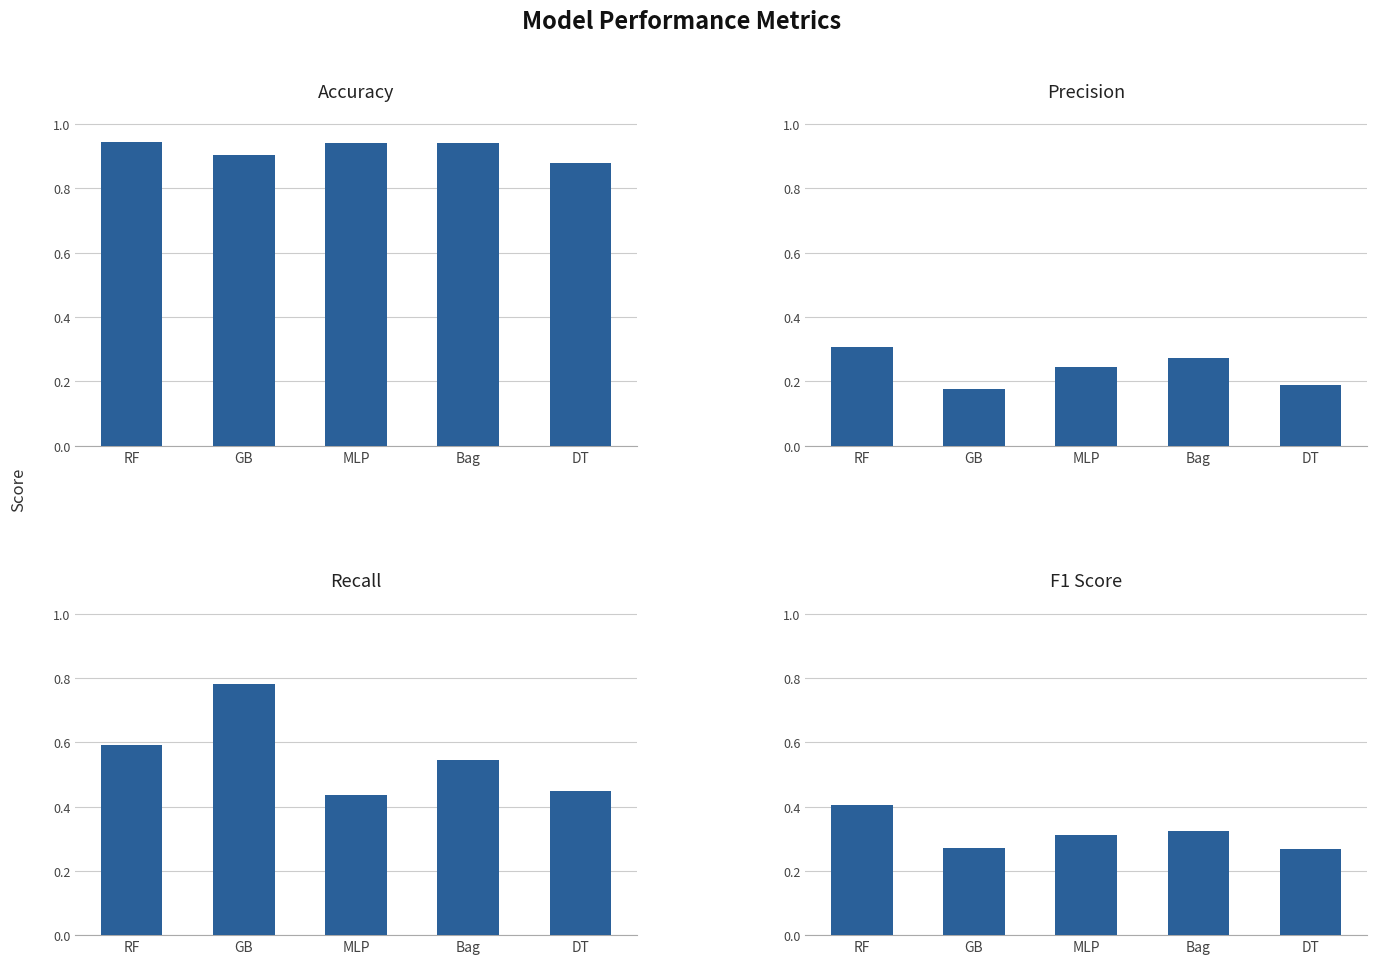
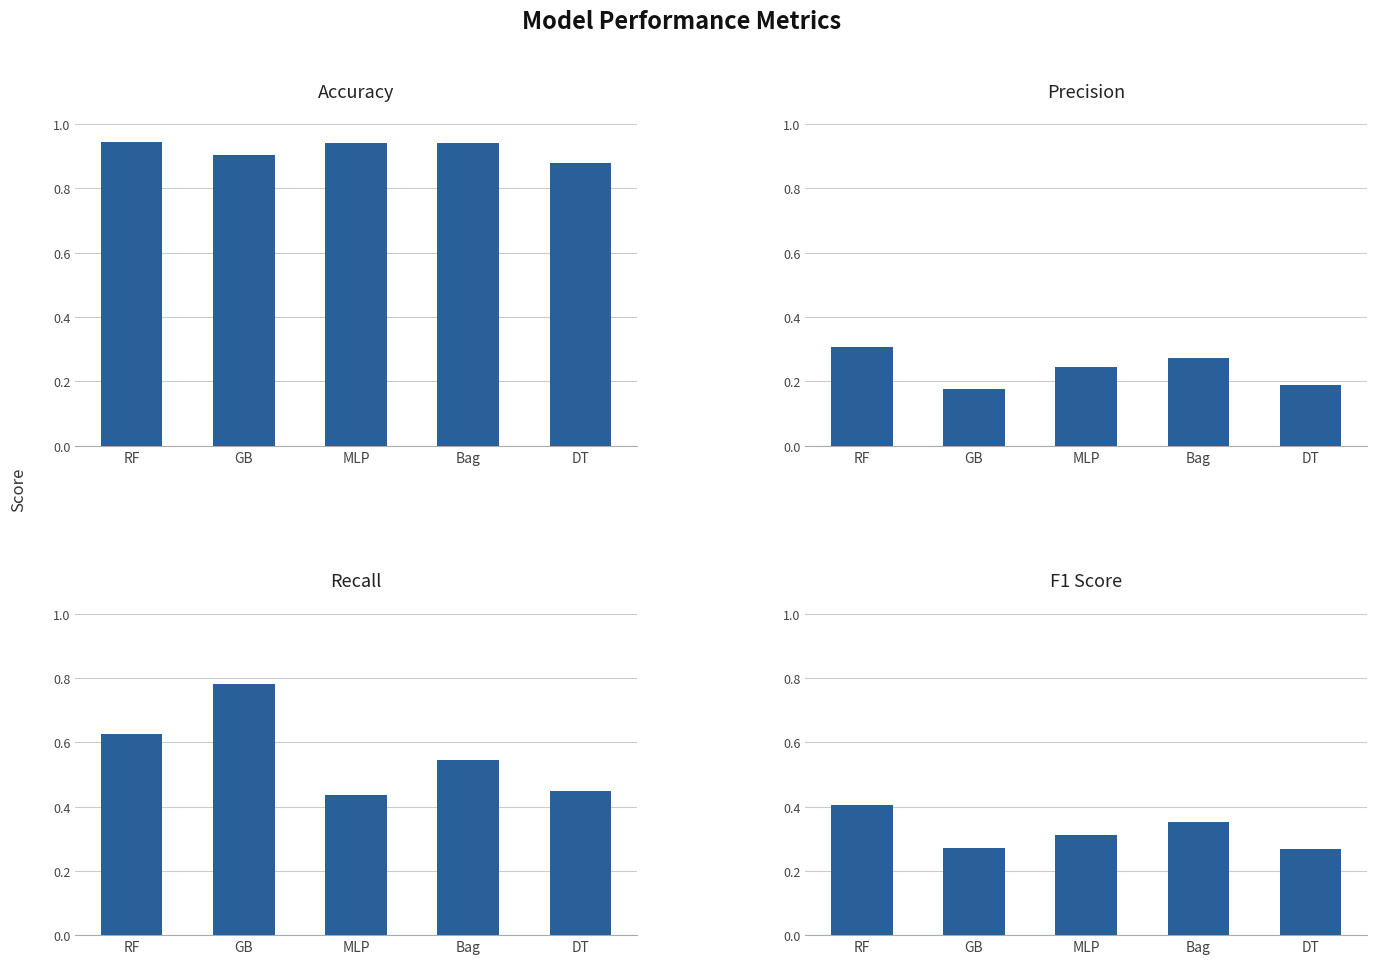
  {
    "Accuracy": {
      "RF": 0.95,
      "GB": 0.91,
      "MLP": 0.94,
      "Bag": 0.94,
      "DT": 0.88
    },
    "Precision": {
      "RF": 0.31,
      "GB": 0.18,
      "MLP": 0.25,
      "Bag": 0.27,
      "DT": 0.19
    },
    "Recall": {
-     "RF": 0.59,
+     "RF": 0.62,
      "GB": 0.78,
      "MLP": 0.44,
      "Bag": 0.54,
      "DT": 0.45
    },
    "F1 Score": {
      "RF": 0.40,
      "GB": 0.27,
      "MLP": 0.31,
-     "Bag": 0.32,
+     "Bag": 0.35,
      "DT": 0.27
    }
  }
